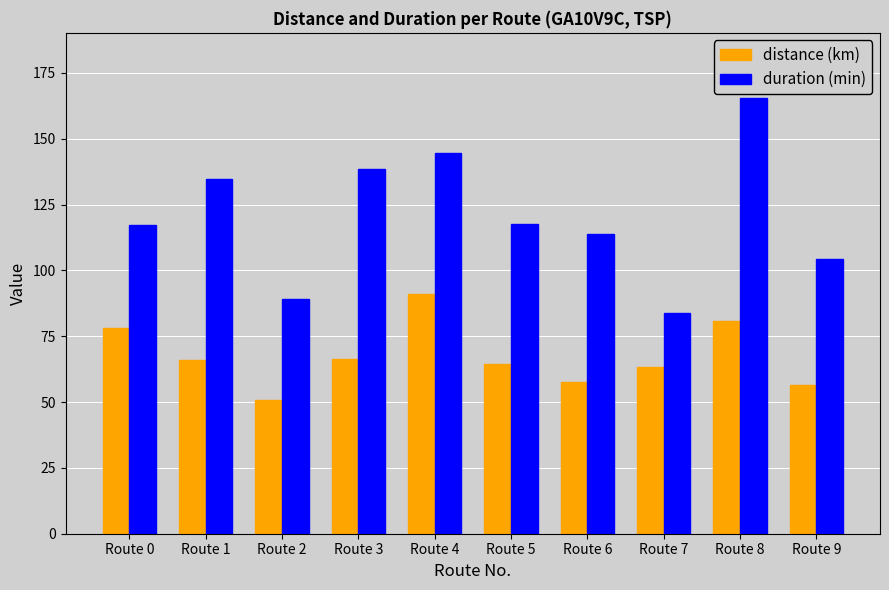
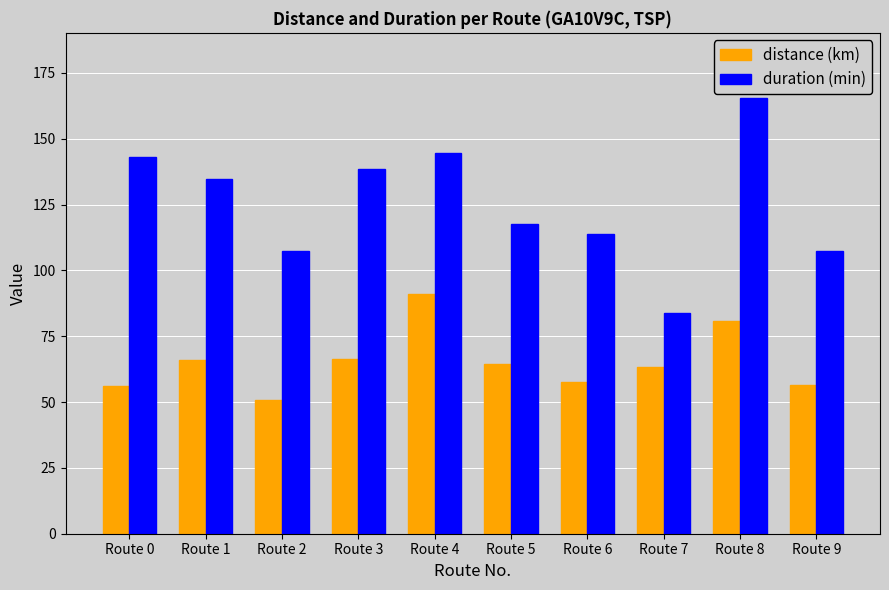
  {
    "distance (km)": {
-     "Route 0": 78,
+     "Route 0": 56,
      "Route 1": 66,
      "Route 2": 51,
      "Route 3": 66,
      "Route 4": 91,
      "Route 5": 64,
      "Route 6": 58,
      "Route 7": 63,
      "Route 8": 81,
      "Route 9": 56
    },
    "duration (min)": {
-     "Route 0": 117,
+     "Route 0": 143,
      "Route 1": 135,
-     "Route 2": 89,
+     "Route 2": 107,
      "Route 3": 139,
      "Route 4": 145,
      "Route 5": 118,
      "Route 6": 114,
      "Route 7": 84,
      "Route 8": 165,
-     "Route 9": 104
+     "Route 9": 107
    }
  }
